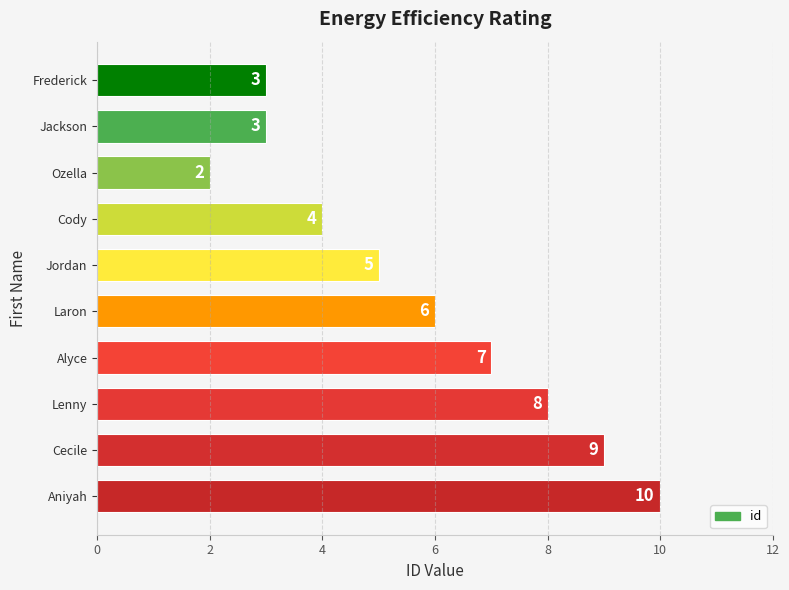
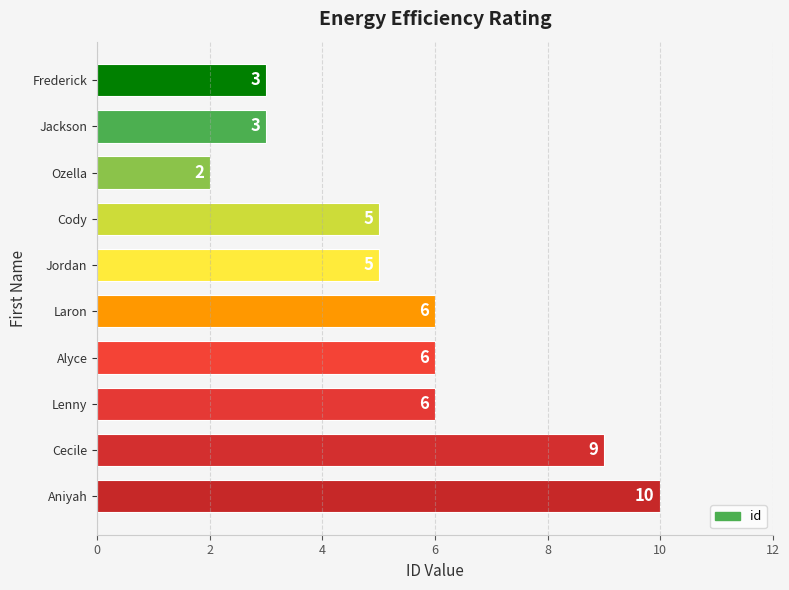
  {
    "Frederick": 3,
    "Jackson": 3,
    "Ozella": 2,
-   "Cody": 4,
+   "Cody": 5,
    "Jordan": 5,
    "Laron": 6,
-   "Alyce": 7,
-   "Lenny": 8,
+   "Alyce": 6,
+   "Lenny": 6,
    "Cecile": 9,
    "Aniyah": 10
  }
